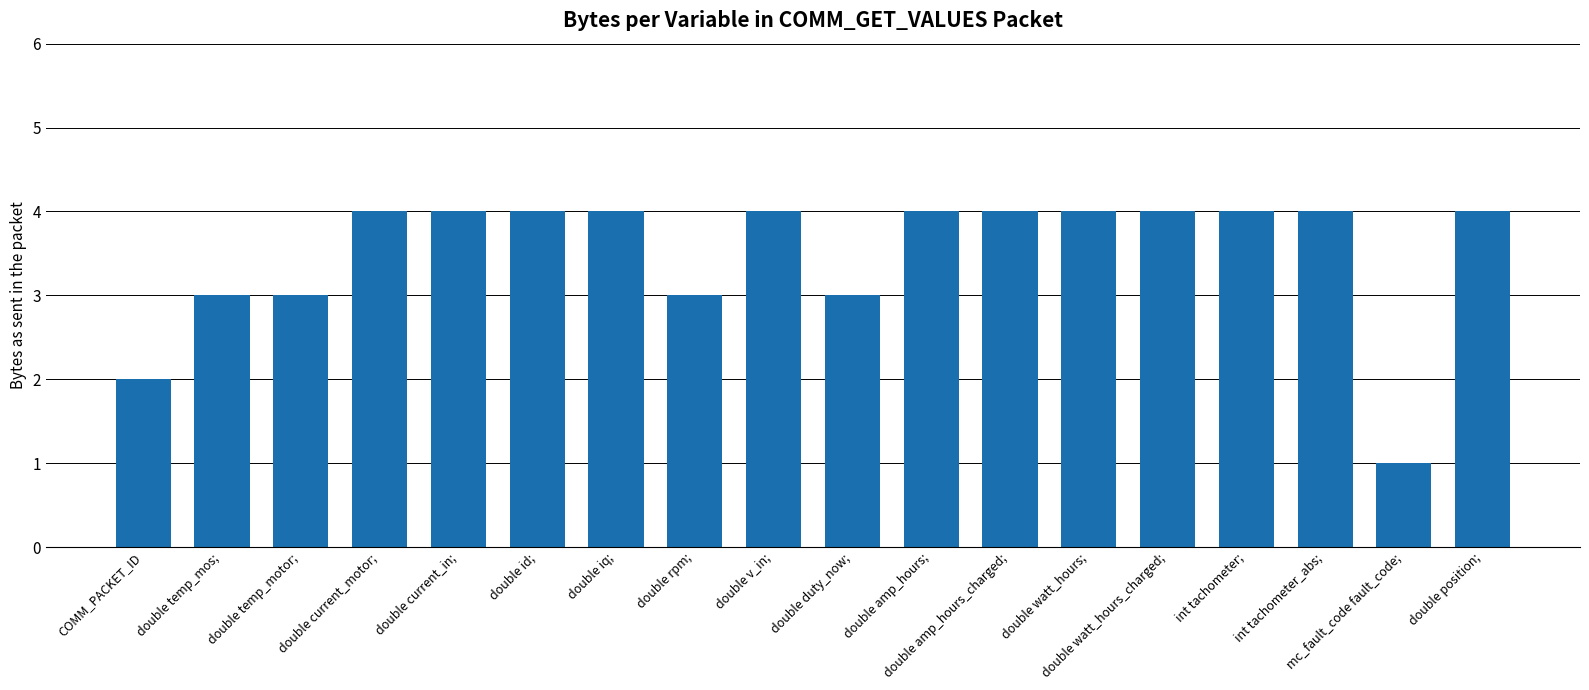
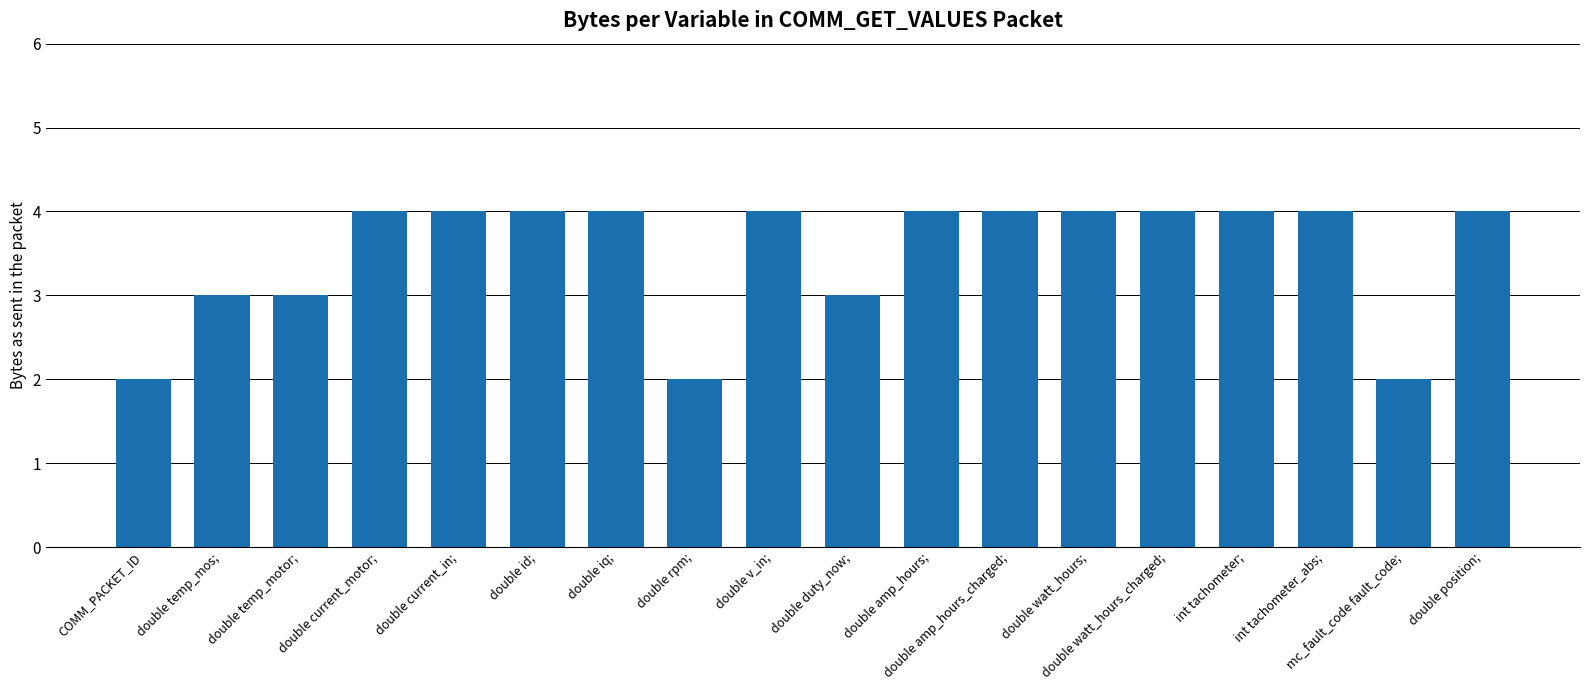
  {
    "COMM_PACKET_ID": 2,
    "double temp_mos;": 3,
    "double temp_motor;": 3,
    "double current_motor;": 4,
    "double current_in;": 4,
    "double id;": 4,
    "double iq;": 4,
-   "double rpm;": 3,
+   "double rpm;": 2,
    "double v_in;": 4,
    "double duty_now;": 3,
    "double amp_hours;": 4,
    "double amp_hours_charged;": 4,
    "double watt_hours;": 4,
    "double watt_hours_charged;": 4,
    "int tachometer;": 4,
    "int tachometer_abs;": 4,
-   "mc_fault_code fault_code;": 1,
+   "mc_fault_code fault_code;": 2,
    "double position;": 4
  }
